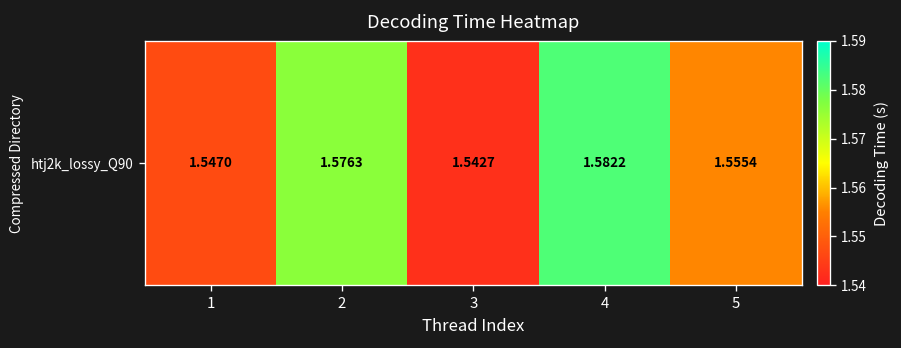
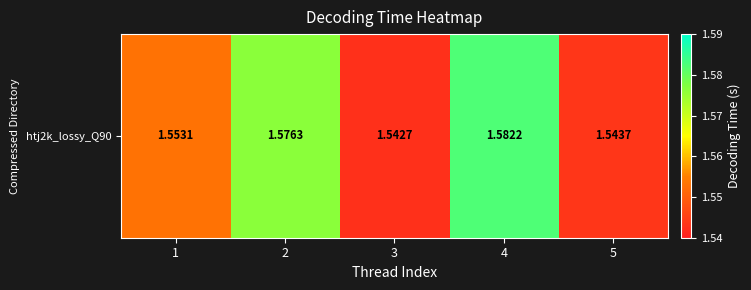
  {
    "htj2k_lossy_Q90": {
-     "1": 1.5470,
+     "1": 1.5531,
      "2": 1.5763,
      "3": 1.5427,
      "4": 1.5822,
-     "5": 1.5554
+     "5": 1.5437
    }
  }
